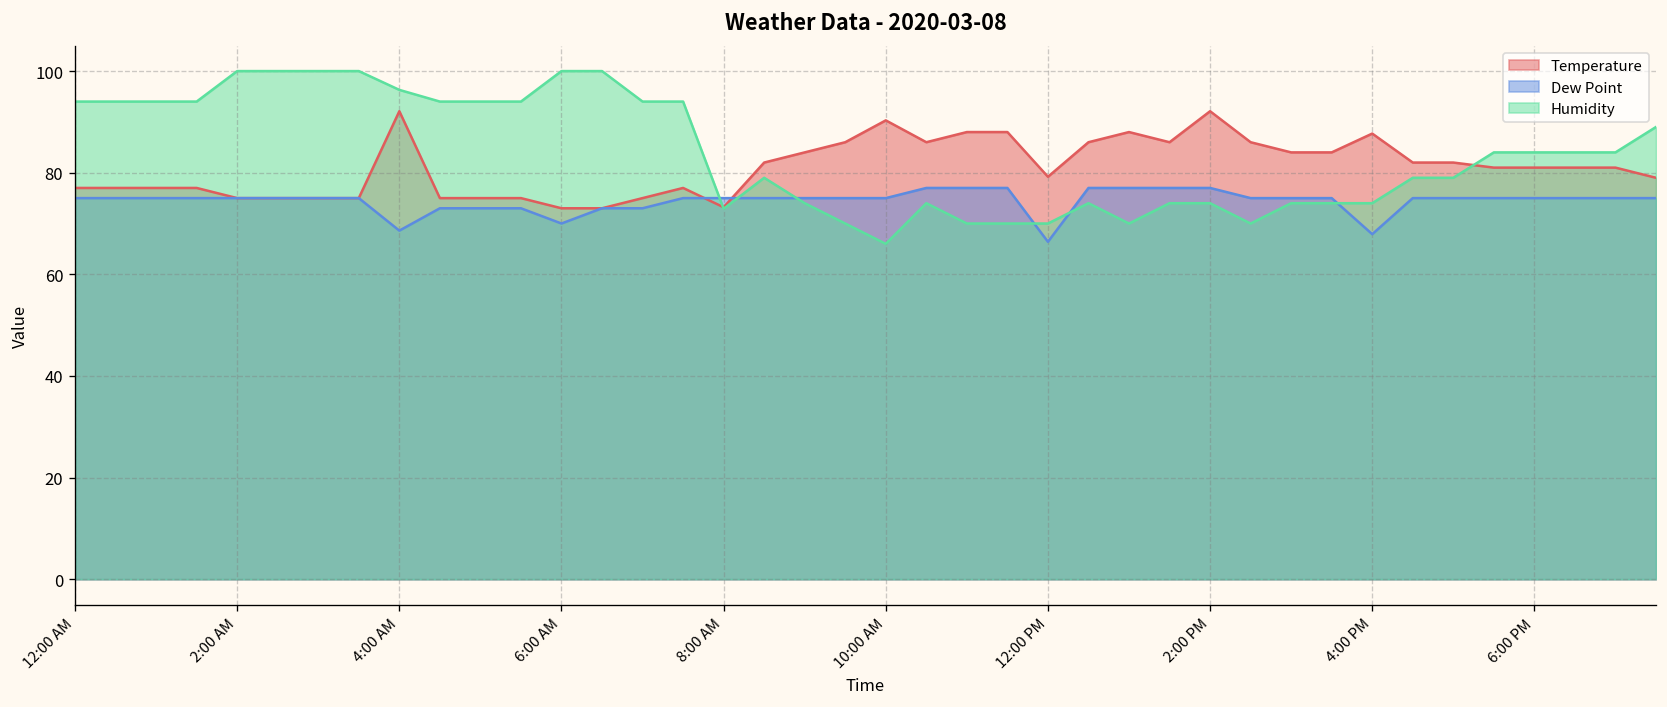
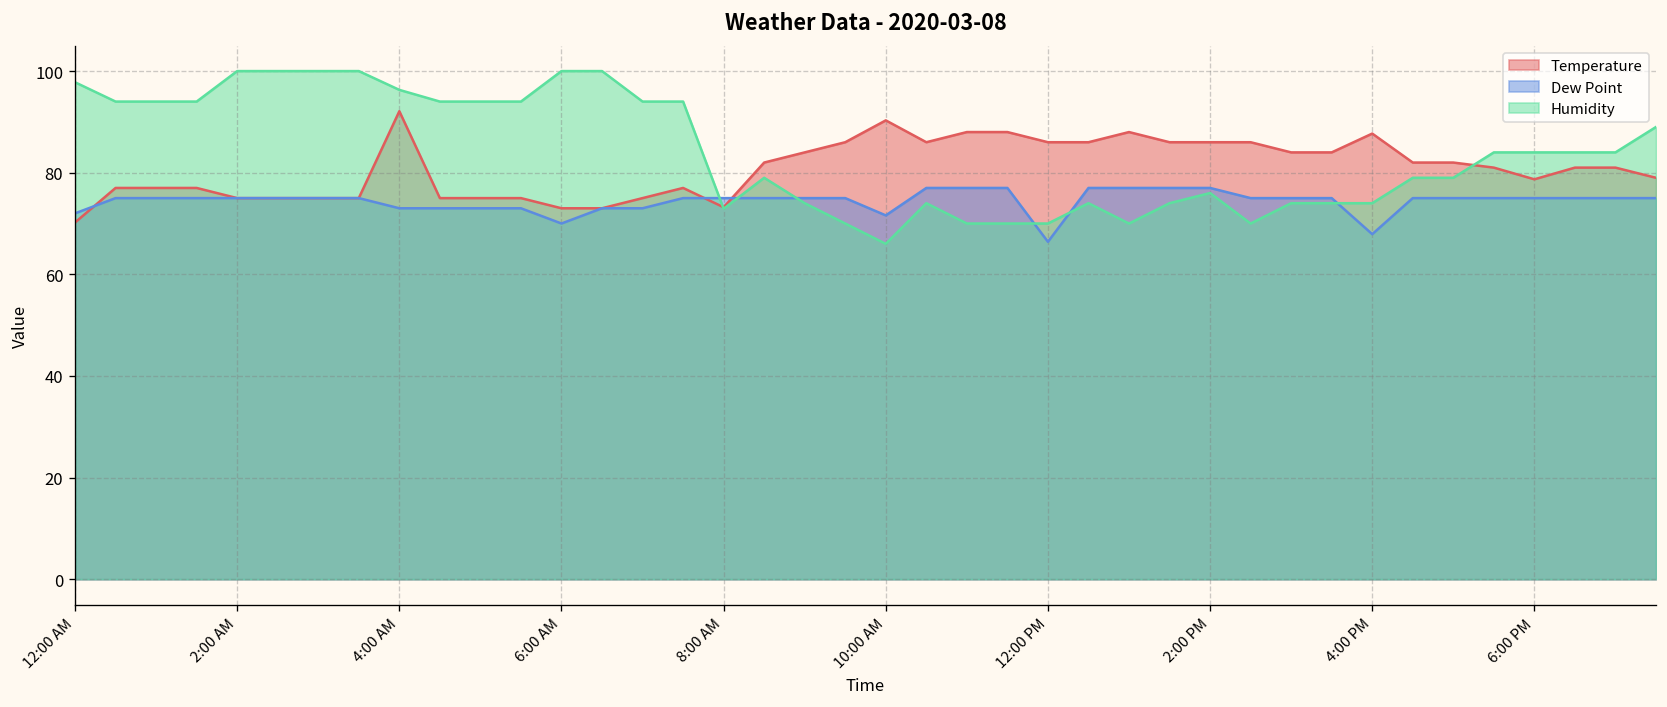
  {
    "Temperature": {
-     "12:00 AM": 77,
+     "12:00 AM": 70,
      "4:00 AM": 92,
      "6:00 AM": 73,
      "10:00 AM": 90,
-     "12:00 PM": 79,
-     "2:00 PM": 92,
+     "12:00 PM": 86,
+     "2:00 PM": 86,
      "4:00 PM": 88,
-     "6:00 PM": 81
+     "6:00 PM": 79
    },
    "Dew Point": {
-     "12:00 AM": 75,
-     "4:00 AM": 69,
+     "12:00 AM": 72,
+     "4:00 AM": 73,
      "6:00 AM": 70,
      "8:00 AM": 75,
-     "10:00 AM": 75,
+     "10:00 AM": 72,
      "12:00 PM": 66,
      "2:00 PM": 77,
      "4:00 PM": 68,
      "6:00 PM": 75
    },
    "Humidity": {
-     "12:00 AM": 94,
+     "12:00 AM": 98,
      "2:00 AM": 100,
      "4:00 AM": 96,
      "6:00 AM": 100,
      "10:00 AM": 66,
      "12:00 PM": 70,
-     "2:00 PM": 74,
+     "2:00 PM": 76,
      "4:00 PM": 74,
      "6:00 PM": 84
    }
  }
